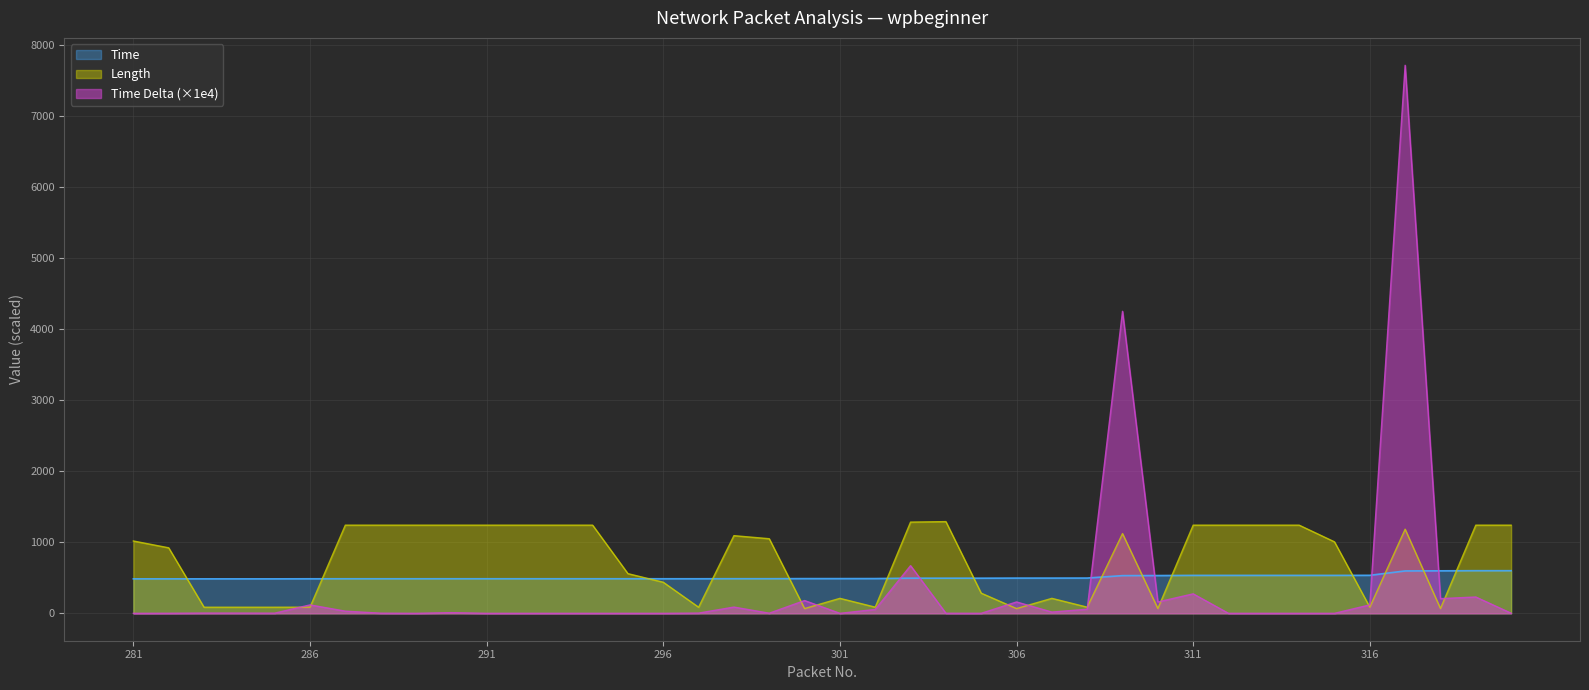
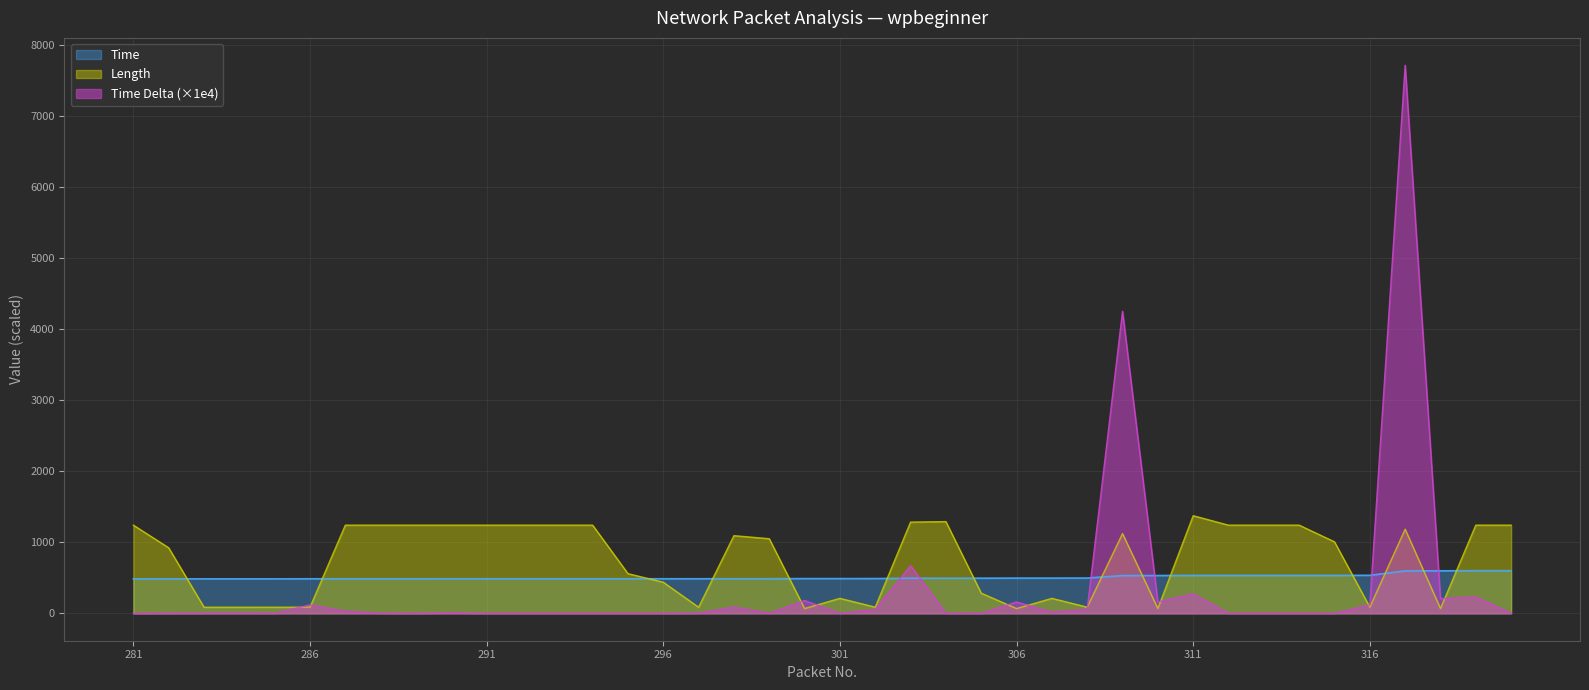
  {
    "Time": {
      "281": 500,
      "286": 500,
      "291": 500,
      "296": 500,
      "301": 500,
      "306": 500,
      "311": 500,
      "316": 500
    },
    "Length": {
-     "281": 1000,
+     "281": 1200,
      "291": 1200,
      "296": 400,
      "301": 200,
      "306": 100,
-     "311": 1200
+     "311": 1400
    },
    "Time Delta (×1e4)": {
      "281": 0,
      "291": 0,
      "296": 0,
      "301": 0,
      "306": 200,
      "311": 300
    }
  }
